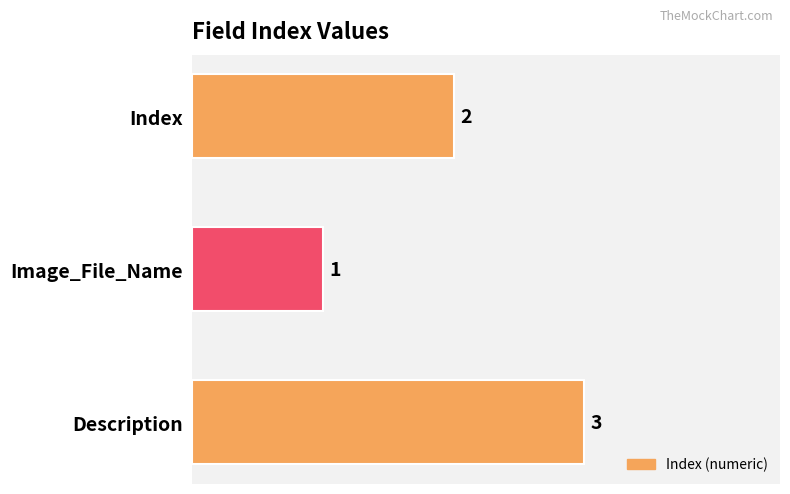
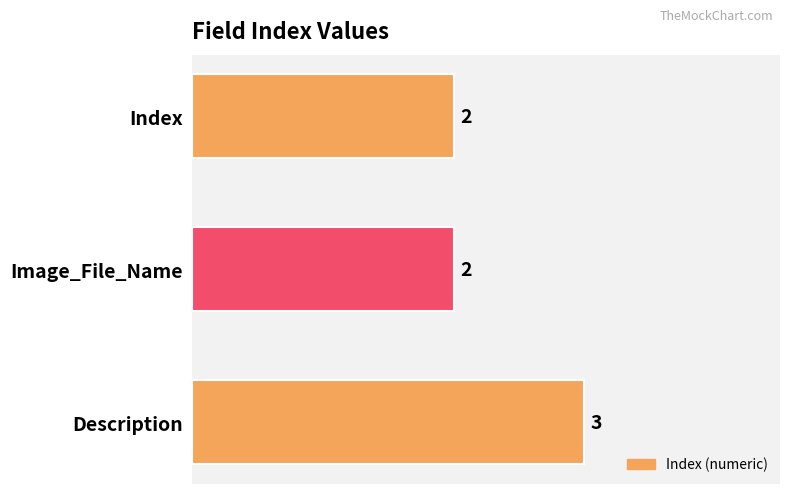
  {
    "Index": 2,
-   "Image_File_Name": 1,
+   "Image_File_Name": 2,
    "Description": 3
  }
